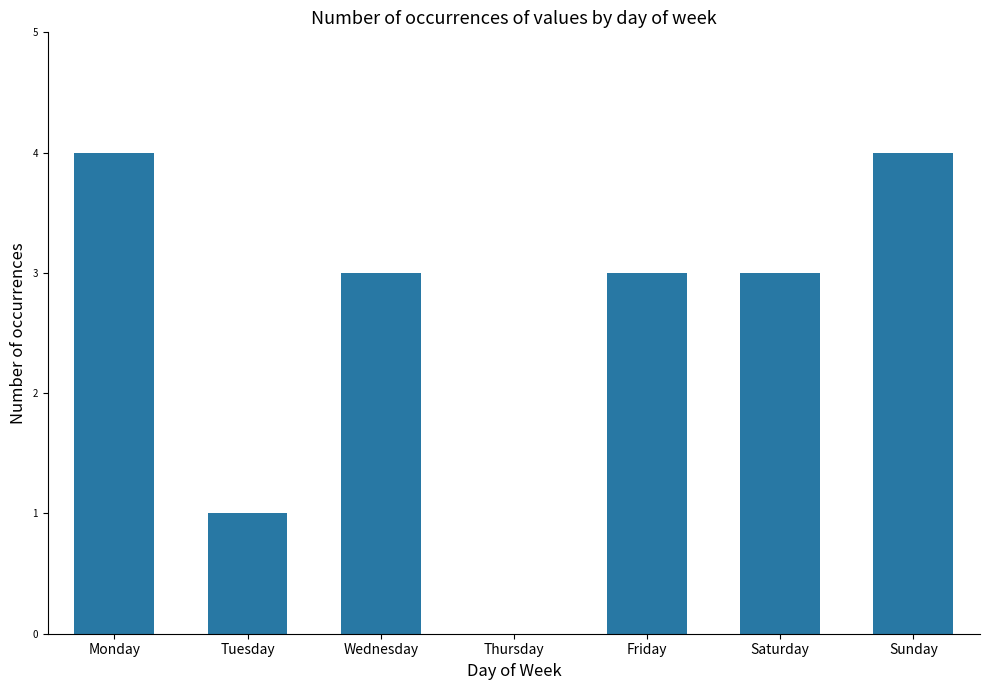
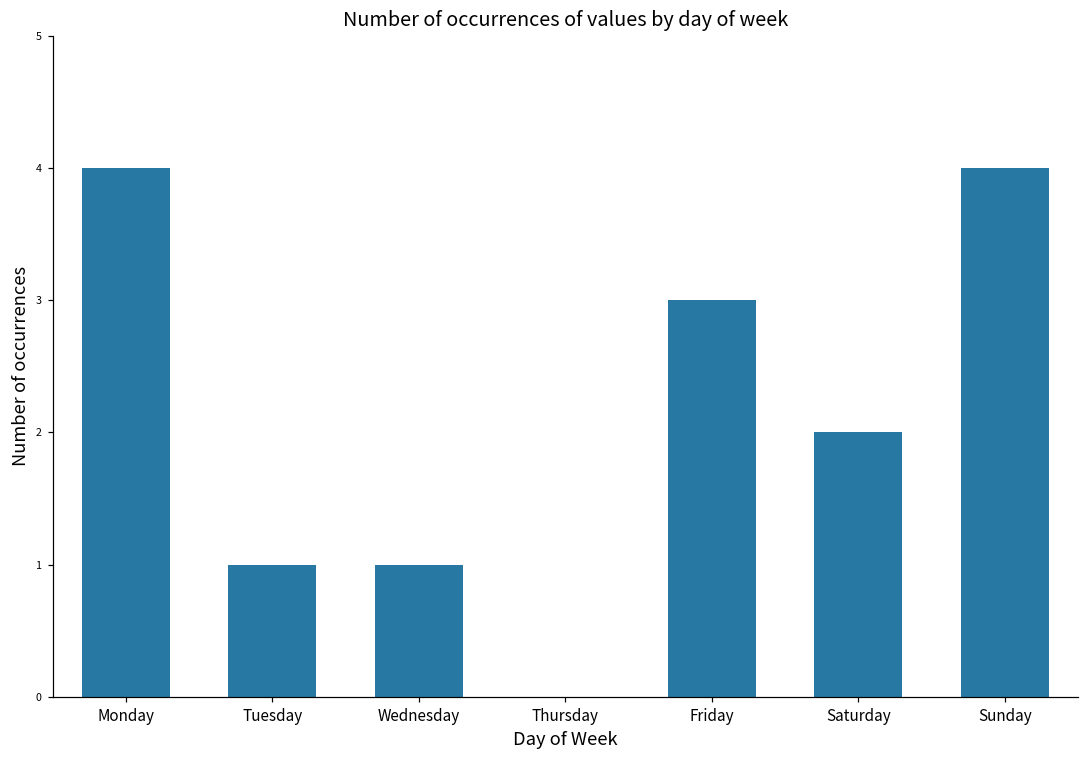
  {
    "Monday": 4,
    "Tuesday": 1,
-   "Wednesday": 3,
+   "Wednesday": 1,
    "Thursday": 0,
    "Friday": 3,
-   "Saturday": 3,
+   "Saturday": 2,
    "Sunday": 4
  }
